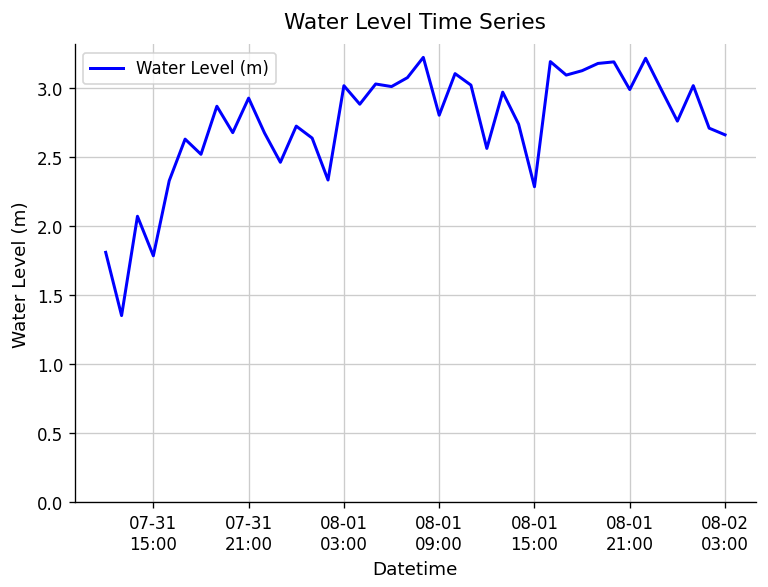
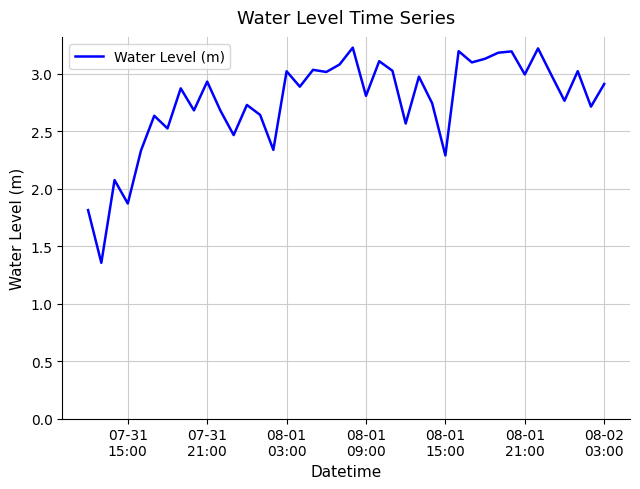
  {
-   "07-31 15:00": 1.79,
+   "07-31 15:00": 1.87,
    "07-31 21:00": 2.93,
    "08-01 03:00": 3.02,
    "08-01 09:00": 2.81,
    "08-01 15:00": 2.29,
    "08-01 21:00": 2.99,
-   "08-02 03:00": 2.66
+   "08-02 03:00": 2.91
  }
